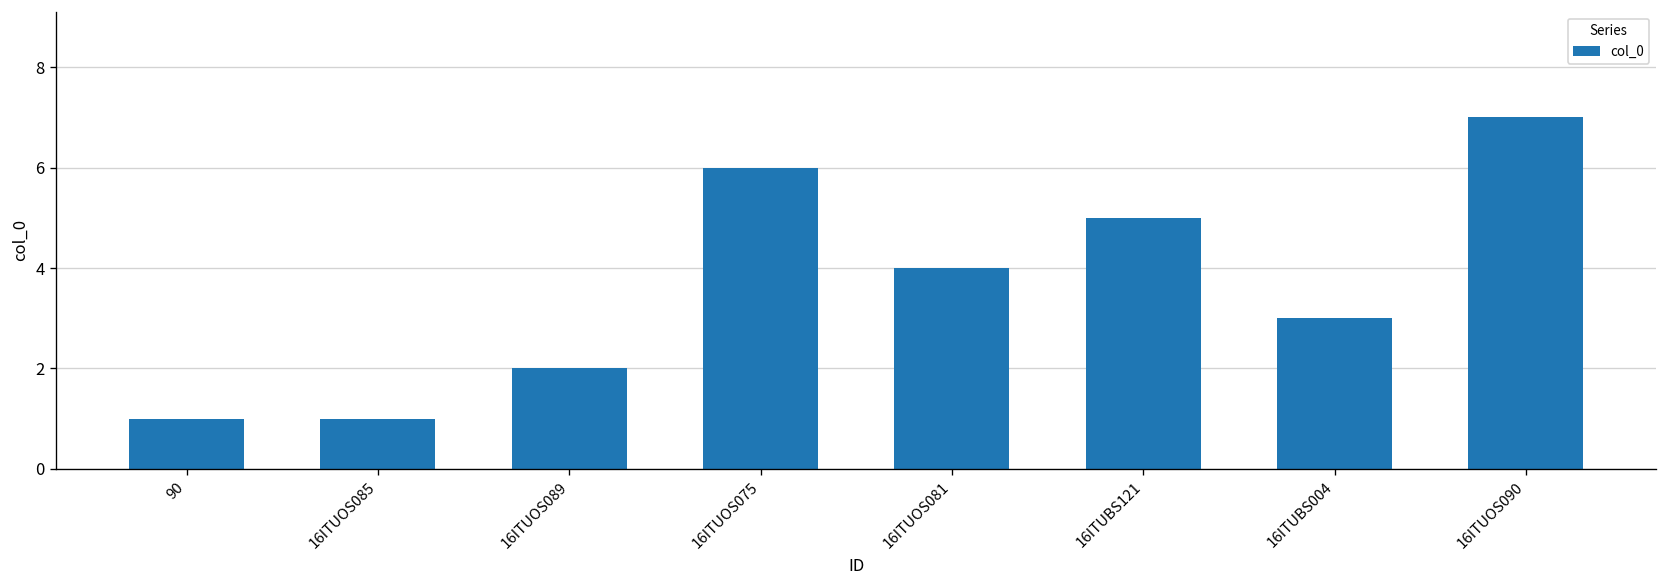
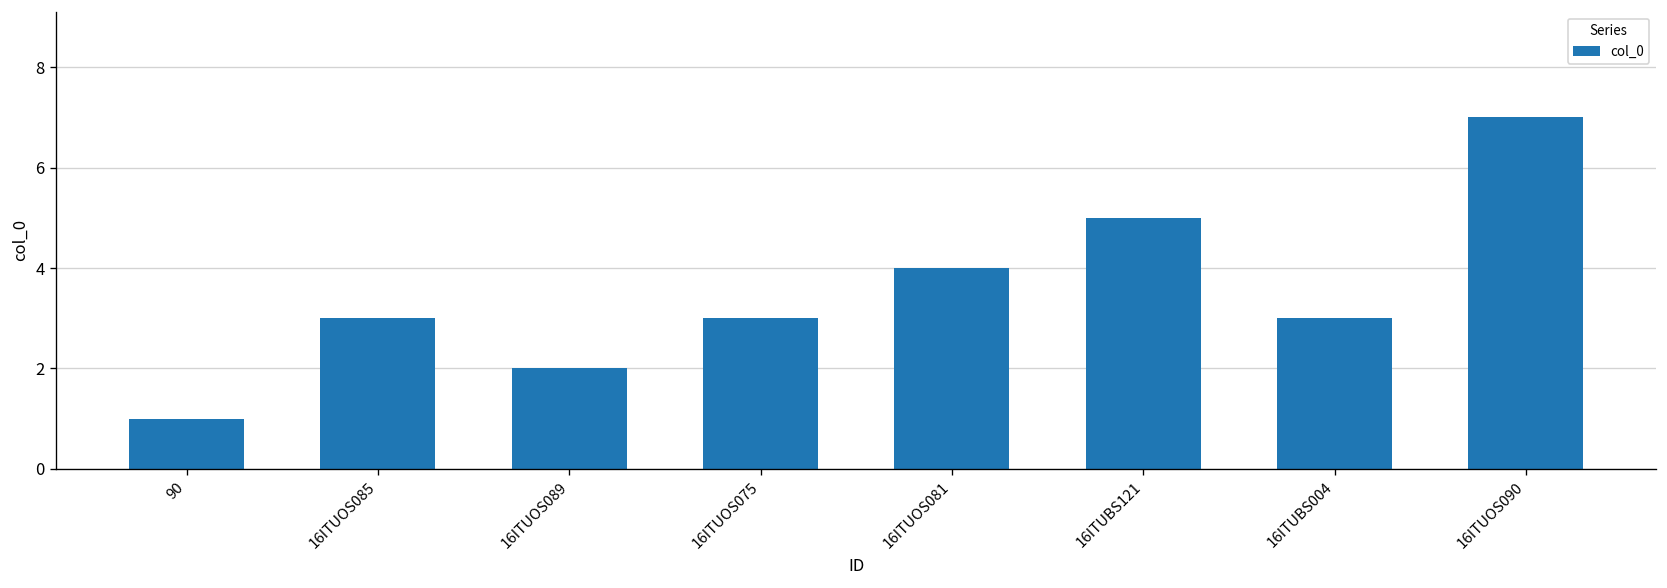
  {
    "90": 1,
-   "16ITUOS085": 1,
+   "16ITUOS085": 3,
    "16ITUOS089": 2,
-   "16ITUOS075": 6,
+   "16ITUOS075": 3,
    "16ITUOS081": 4,
    "16ITUBS121": 5,
    "16ITUBS004": 3,
    "16ITUOS090": 7
  }
